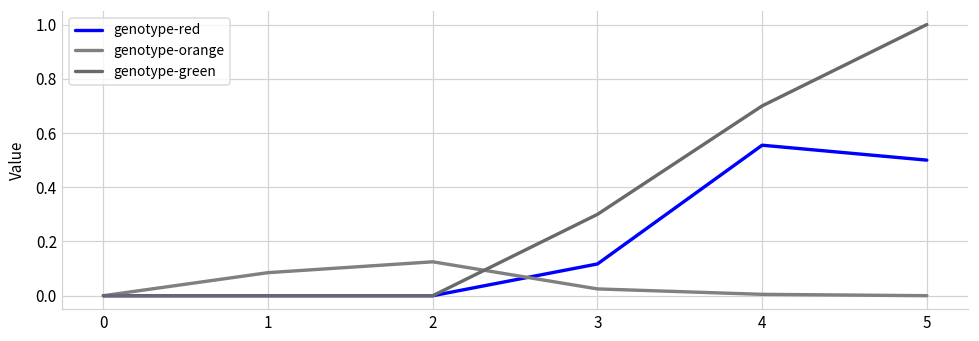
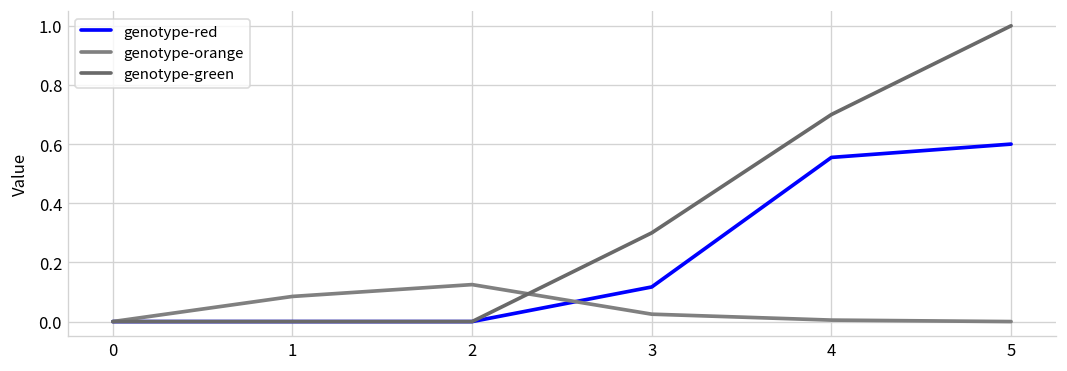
  {
    "genotype-red": {
      "3": 0.12,
      "4": 0.56,
-     "5": 0.5
+     "5": 0.6
    }
  }
